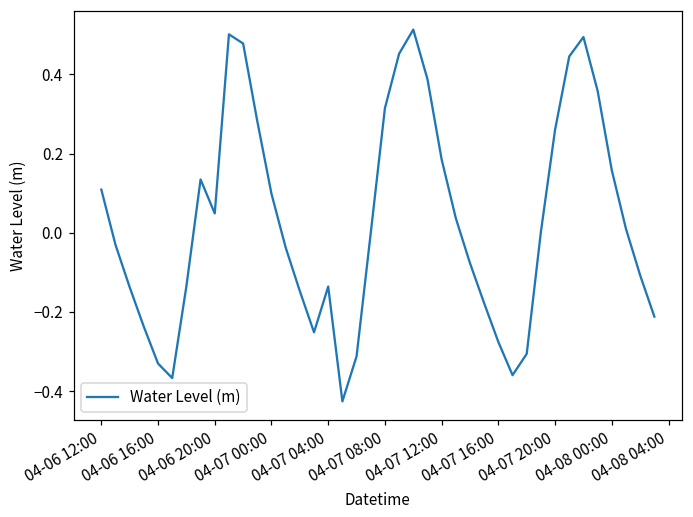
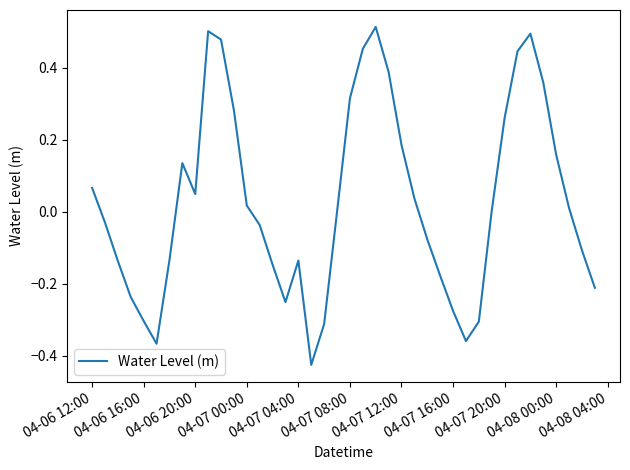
  {
-   "04-06 12:00": 0.11,
-   "04-06 16:00": -0.33,
+   "04-06 12:00": 0.07,
+   "04-06 16:00": -0.30,
    "04-06 20:00": 0.05,
-   "04-07 00:00": 0.10,
+   "04-07 00:00": 0.02,
    "04-07 04:00": -0.14,
    "04-07 08:00": 0.31,
    "04-07 12:00": 0.19,
    "04-07 16:00": -0.28,
    "04-07 20:00": 0.26,
    "04-08 00:00": 0.16
  }
